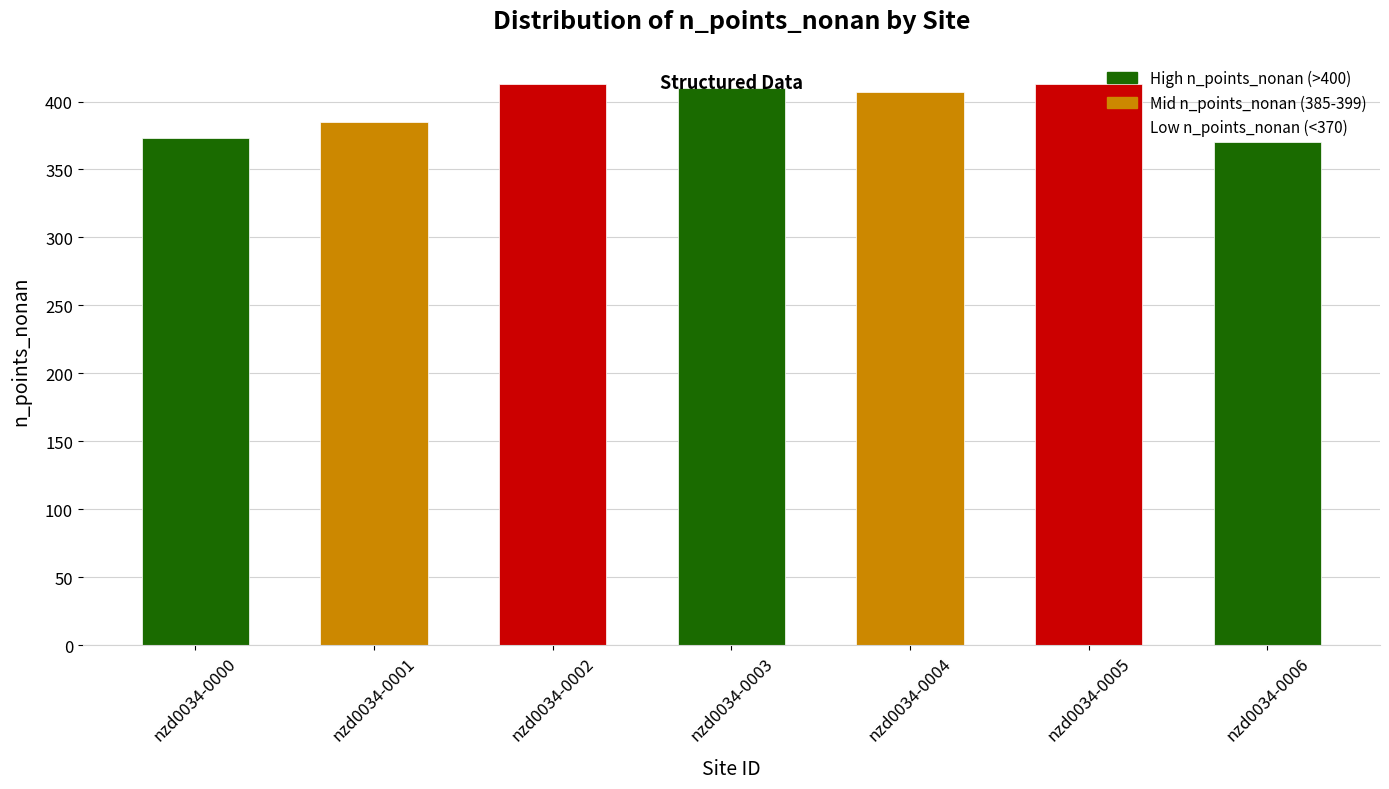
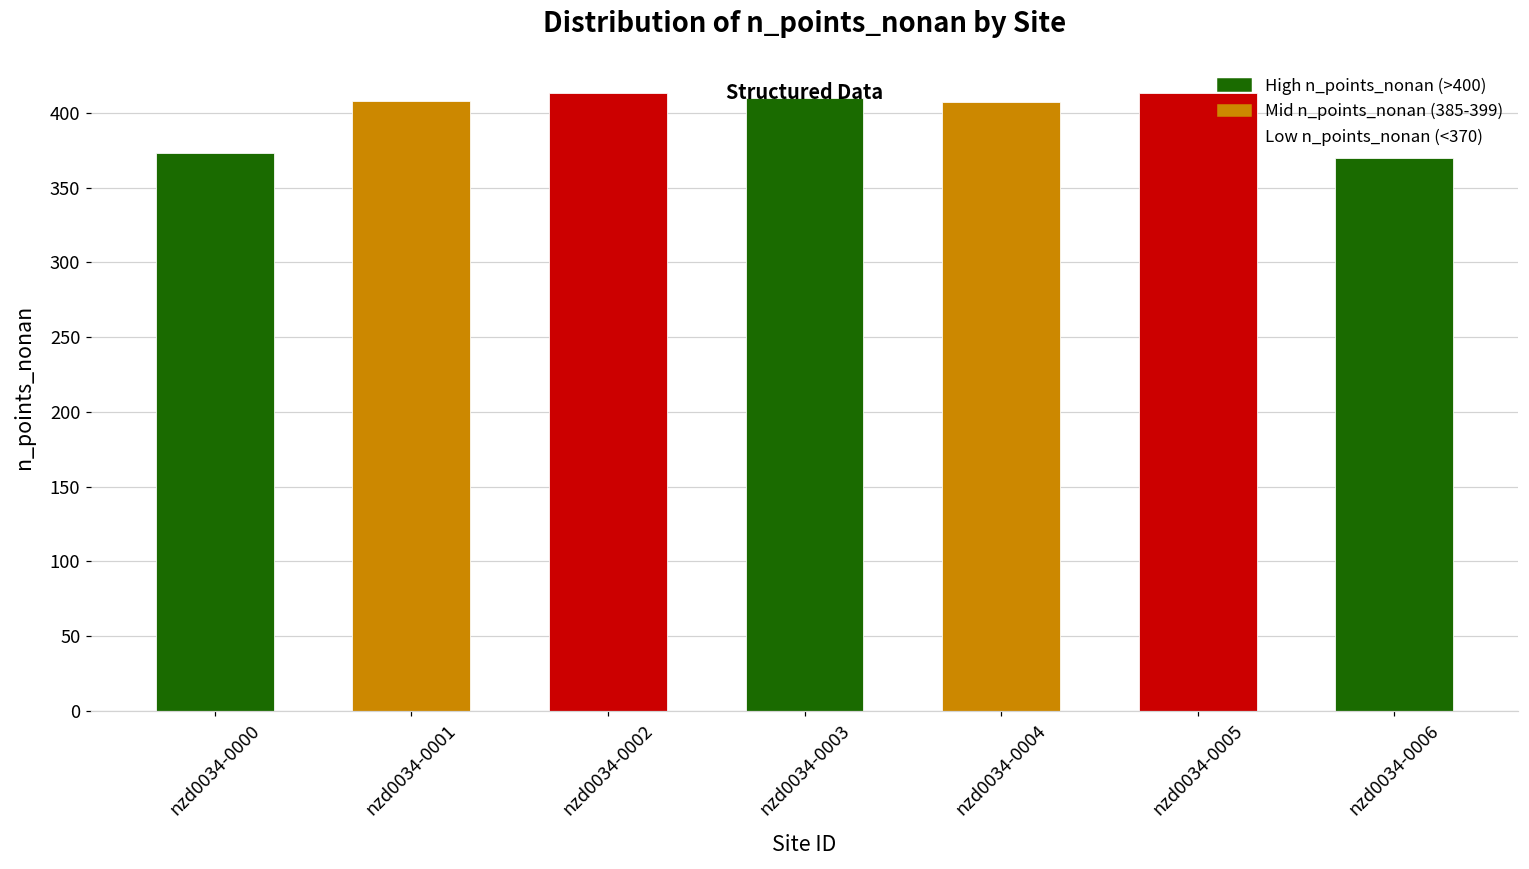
  {
    "nzd0034-0000": 373,
-   "nzd0034-0001": 385,
+   "nzd0034-0001": 408,
    "nzd0034-0002": 413,
    "nzd0034-0003": 410,
    "nzd0034-0004": 407,
    "nzd0034-0005": 413,
    "nzd0034-0006": 370
  }
